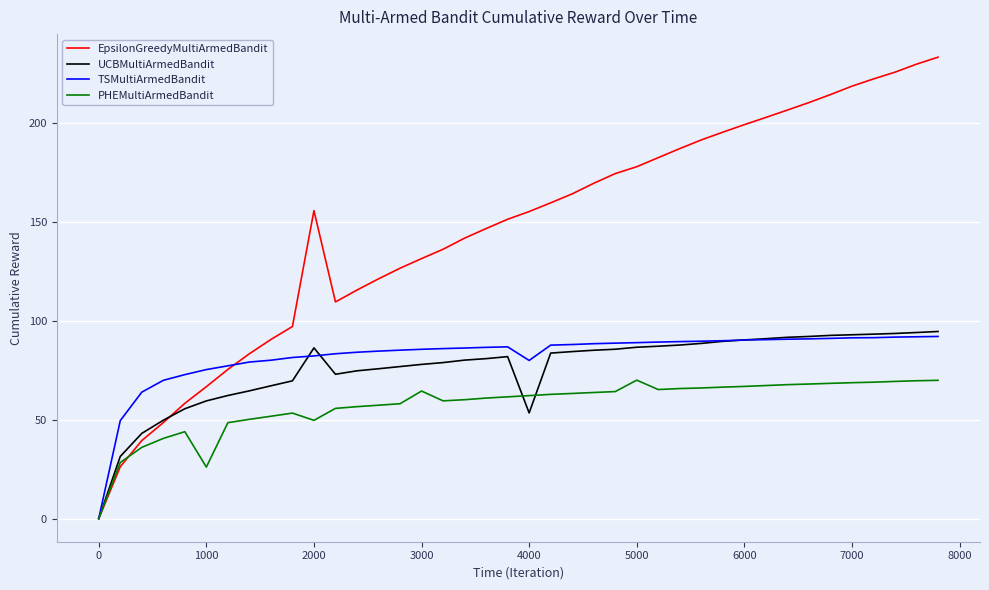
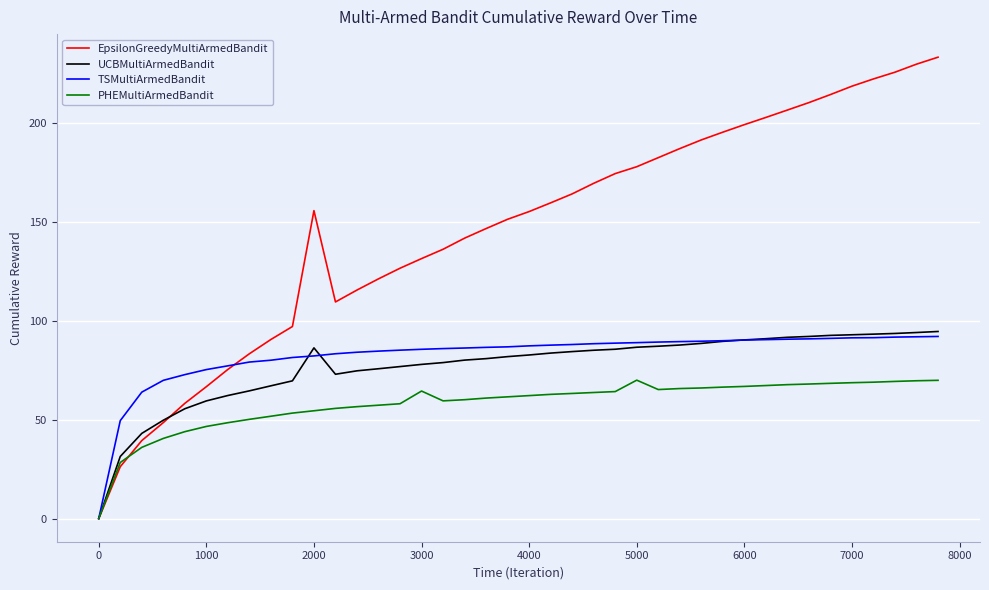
  {
    "EpsilonGreedyMultiArmedBandit": {
      "1000": 67,
      "2000": 156,
      "3000": 132,
      "4000": 156,
      "5000": 178,
      "6000": 199,
      "7000": 219
    },
    "UCBMultiArmedBandit": {
      "1000": 60,
      "2000": 87,
      "3000": 78,
-     "4000": 54,
+     "4000": 83,
      "5000": 87,
      "7000": 93
    },
    "TSMultiArmedBandit": {
      "1000": 76,
      "2000": 83,
      "3000": 86,
-     "4000": 80,
+     "4000": 88,
      "5000": 89,
      "7000": 92
    },
    "PHEMultiArmedBandit": {
-     "1000": 26,
-     "2000": 50,
+     "1000": 47,
+     "2000": 55,
      "3000": 65,
      "4000": 63,
      "5000": 70,
      "6000": 67,
      "7000": 69
    }
  }
